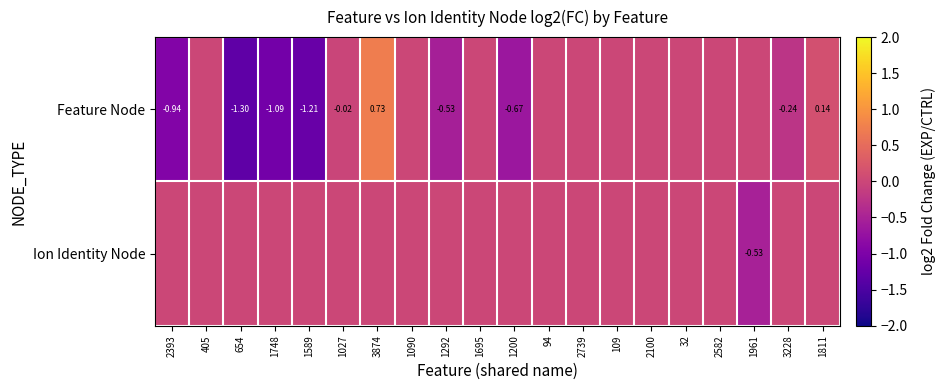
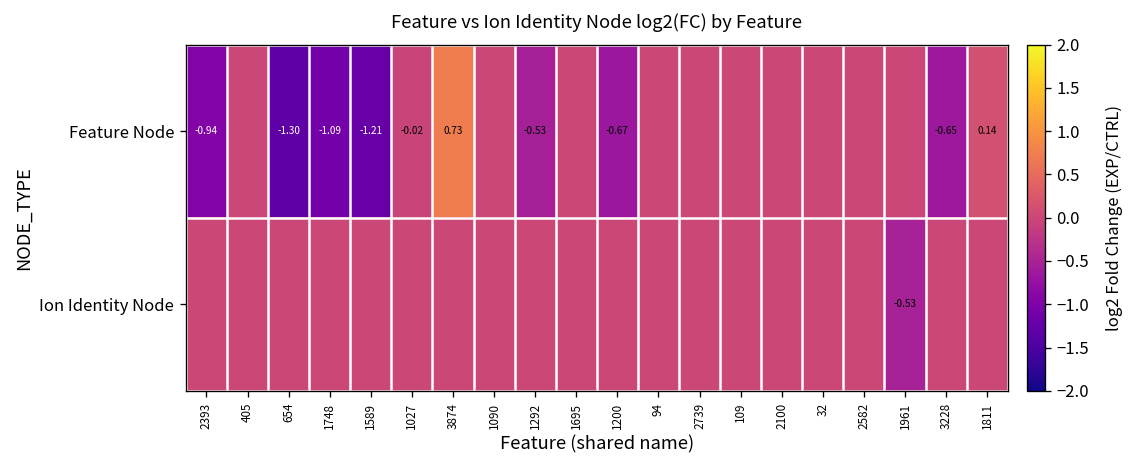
  {
    "Feature Node": {
      "2393": -0.94,
      "654": -1.30,
      "1748": -1.09,
      "1589": -1.21,
      "1027": -0.02,
      "3874": 0.73,
      "1292": -0.53,
      "1200": -0.67,
-     "3228": -0.24,
+     "3228": -0.65,
      "1811": 0.14
    },
    "Ion Identity Node": {
      "1961": -0.53
    }
  }
